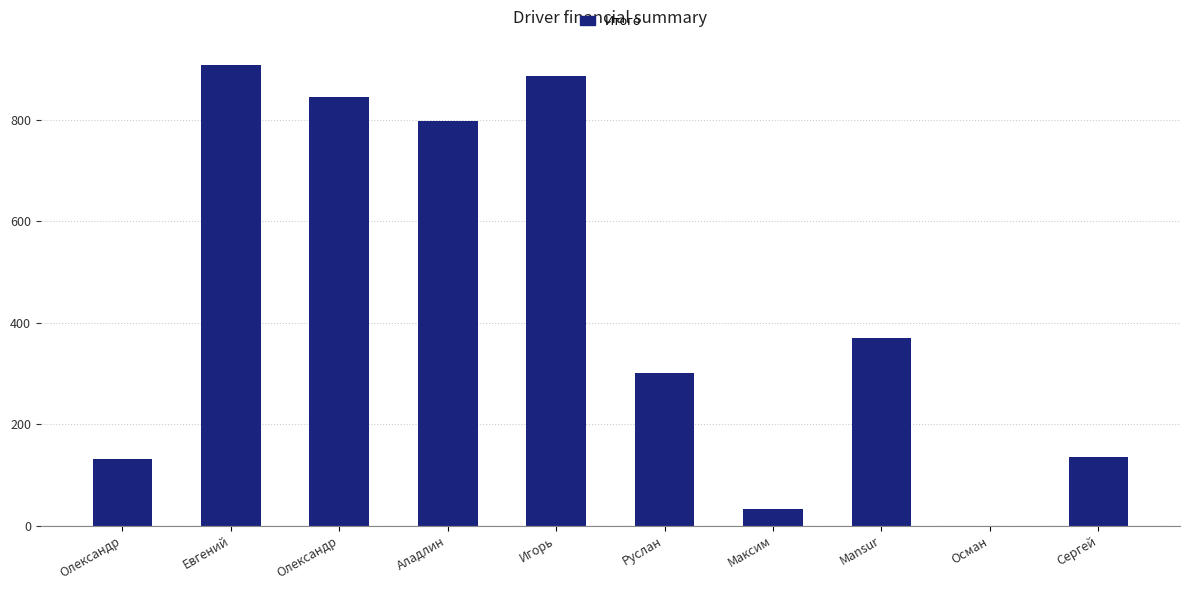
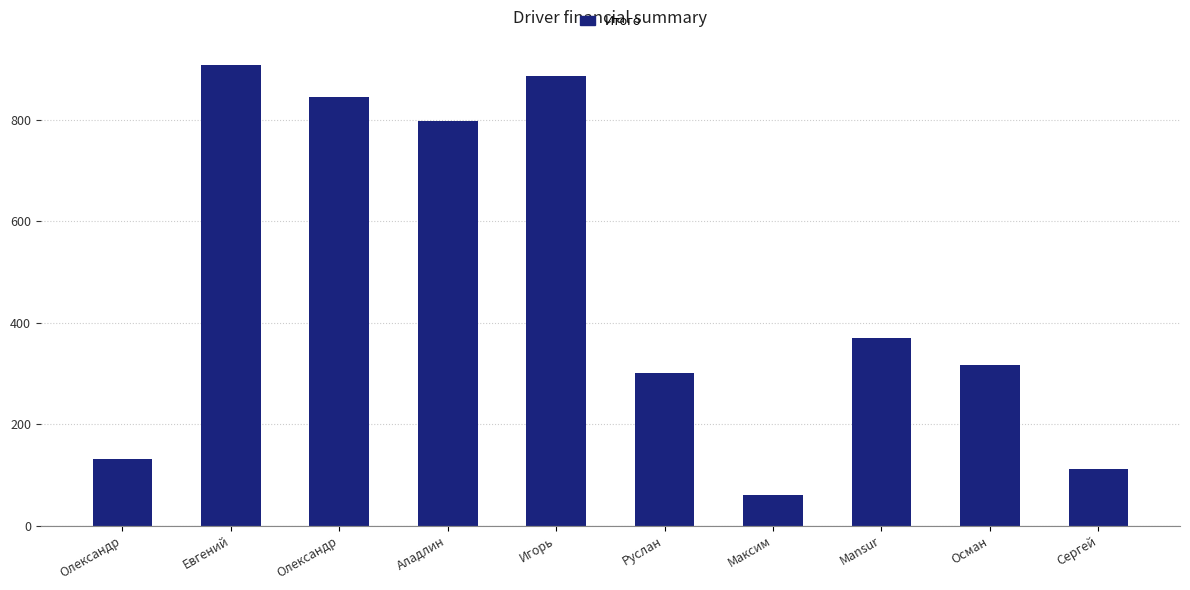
  {
    "Евгений": 910,
    "Аладлин": 800,
    "Игорь": 890,
    "Руслан": 300,
-   "Максим": 30,
+   "Максим": 60,
    "Mansur": 370,
-   "Осман": 0,
-   "Сергей": 140
+   "Осман": 320,
+   "Сергей": 110
  }
